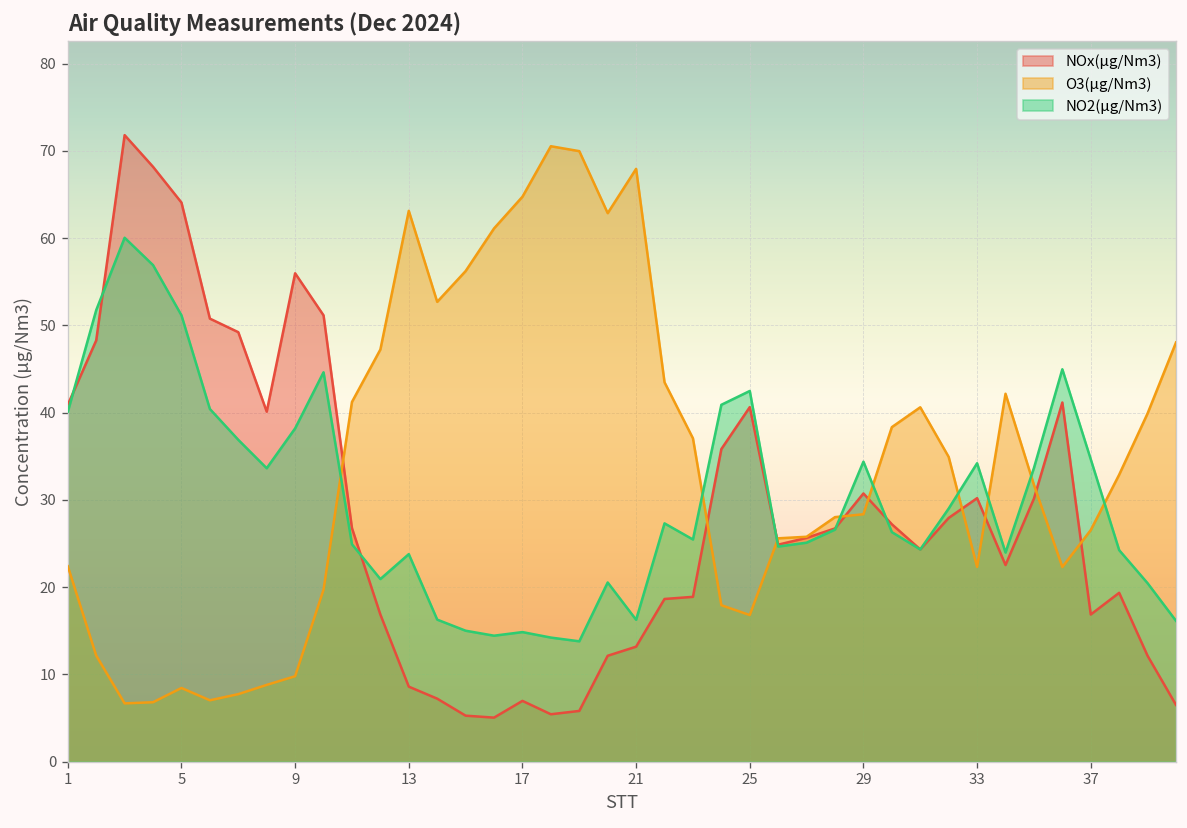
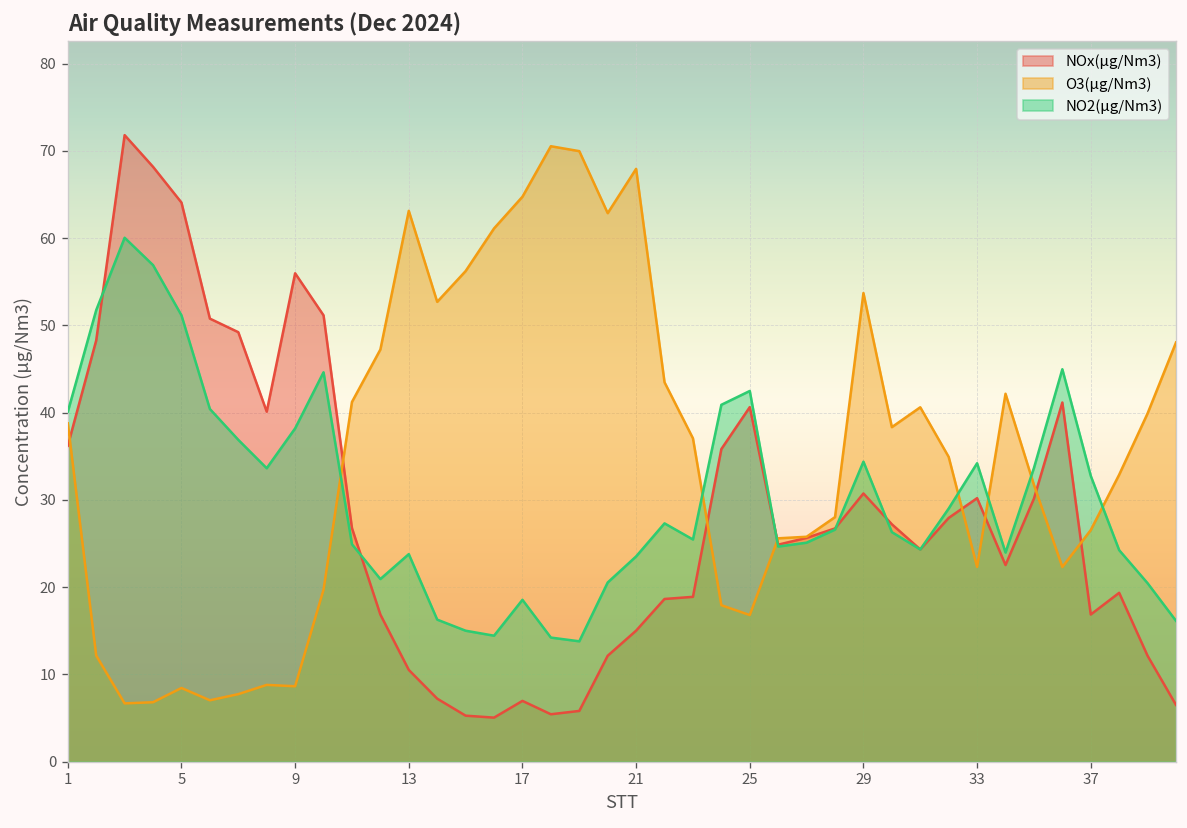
  {
    "NOx(µg/Nm3)": {
-     "1": 41,
+     "1": 36,
      "5": 64,
      "9": 56,
-     "13": 9,
+     "13": 11,
      "17": 7,
-     "21": 13,
+     "21": 15,
      "25": 41,
      "29": 31,
      "33": 30,
      "37": 17
    },
    "O3(µg/Nm3)": {
-     "1": 22,
+     "1": 39,
      "5": 8,
-     "9": 10,
+     "9": 9,
      "13": 63,
      "17": 65,
      "21": 68,
      "25": 17,
-     "29": 28,
+     "29": 54,
      "33": 22,
      "37": 27
    },
    "NO2(µg/Nm3)": {
      "1": 40,
      "5": 51,
      "9": 38,
      "13": 24,
-     "17": 15,
-     "21": 16,
+     "17": 19,
+     "21": 24,
      "25": 42,
      "29": 34,
      "33": 34,
-     "37": 35
+     "37": 33
    }
  }
